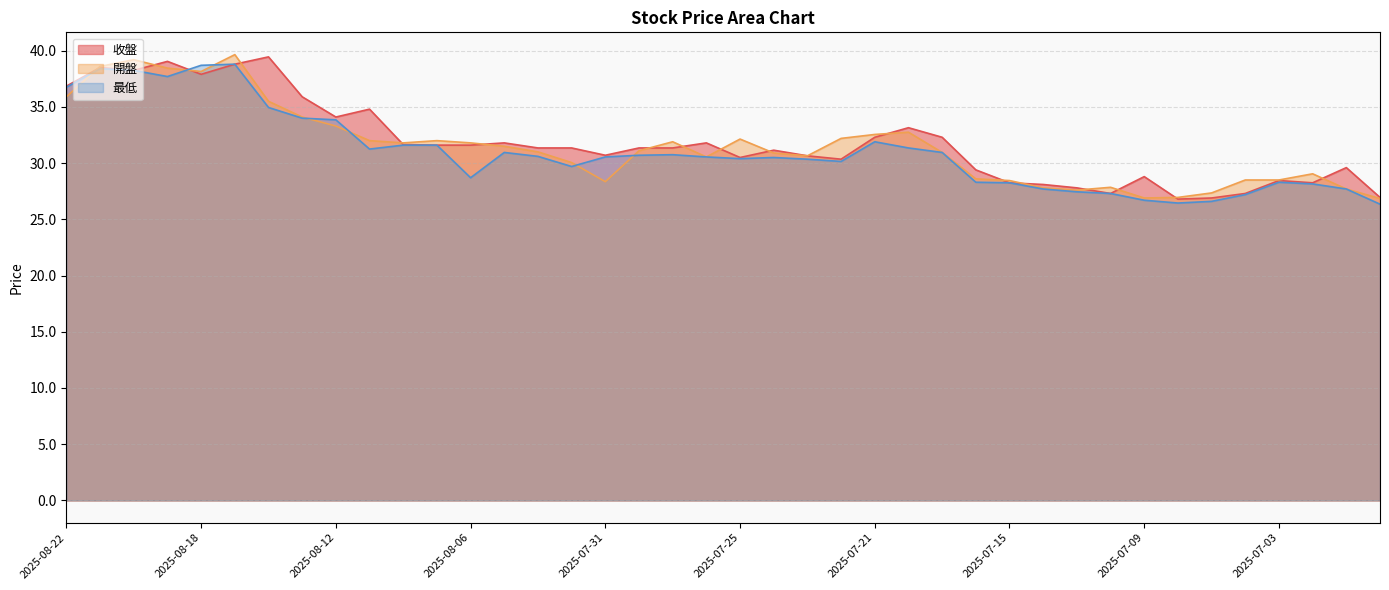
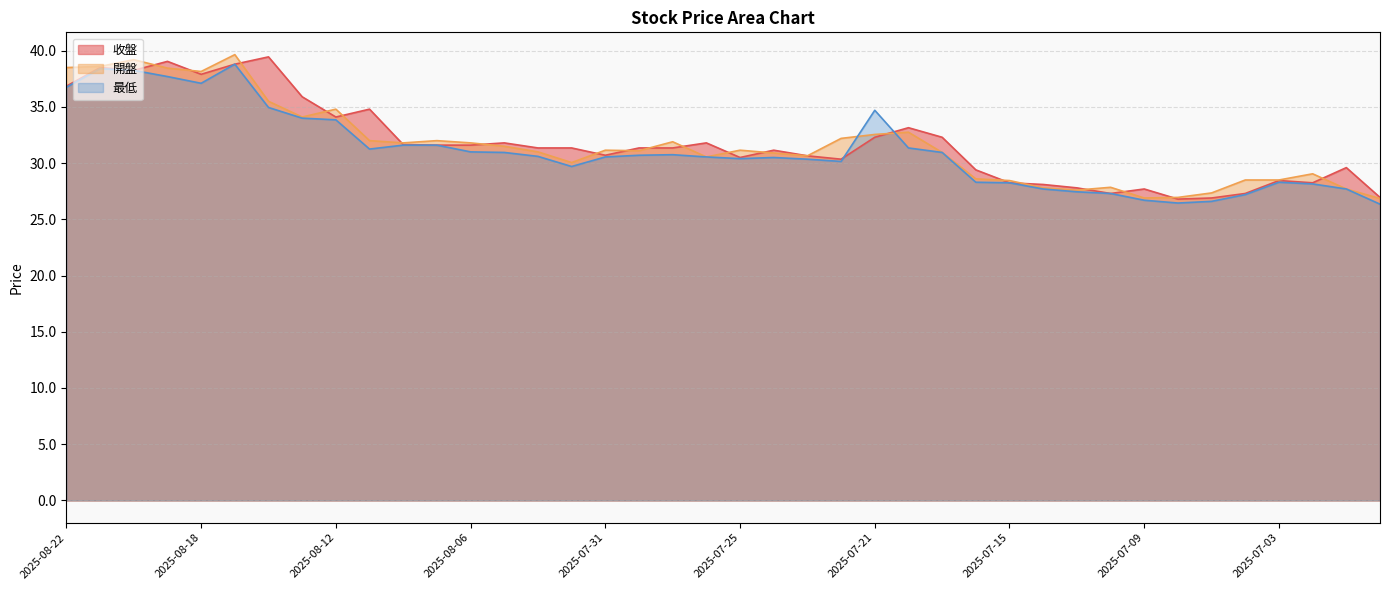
  {
    "收盤": {
      "2025-08-18": 37.9,
      "2025-08-12": 34.1,
      "2025-07-21": 32.3,
-     "2025-07-09": 28.8
+     "2025-07-09": 27.7
    },
    "開盤": {
-     "2025-08-22": 35.9,
+     "2025-08-22": 38.5,
      "2025-08-18": 38.2,
-     "2025-08-12": 33.3,
-     "2025-07-31": 28.4,
-     "2025-07-25": 32.1,
+     "2025-08-12": 34.8,
+     "2025-07-31": 31.2,
+     "2025-07-25": 31.2,
      "2025-07-21": 32.6
    },
    "最低": {
-     "2025-08-18": 38.7,
+     "2025-08-18": 37.1,
      "2025-08-12": 33.9,
-     "2025-08-06": 28.7,
-     "2025-07-21": 31.9
+     "2025-08-06": 31.0,
+     "2025-07-21": 34.7
    }
  }
